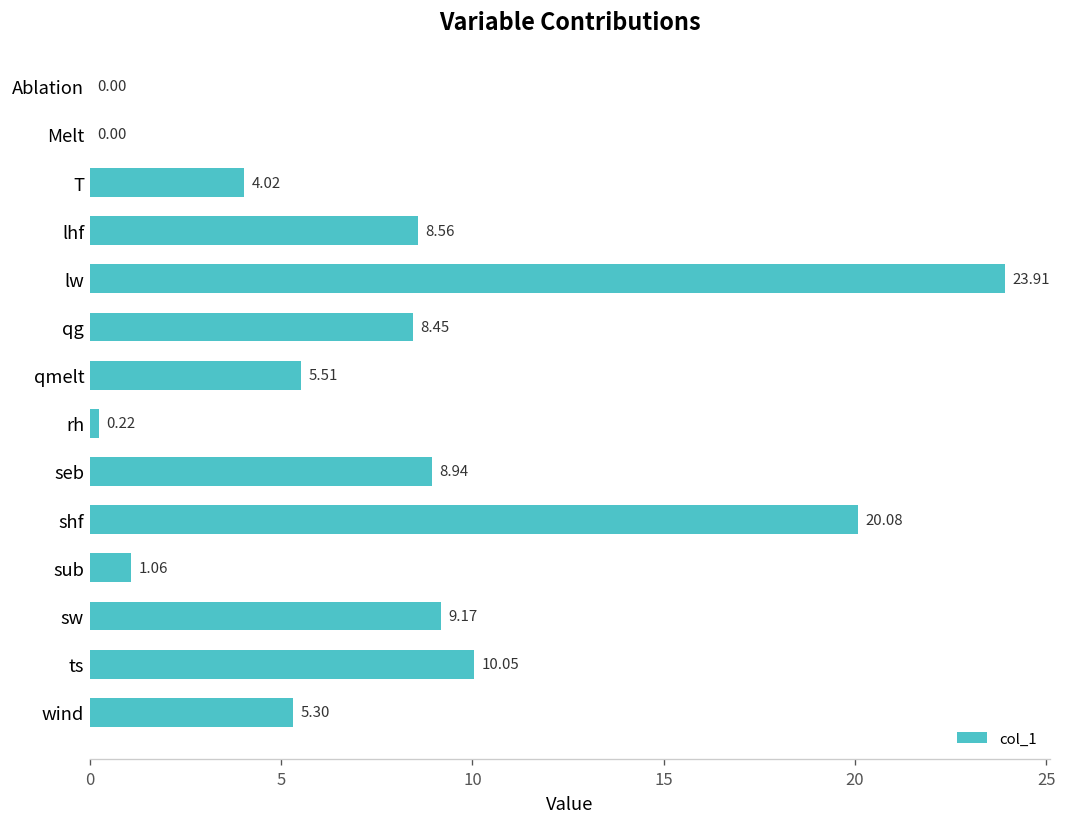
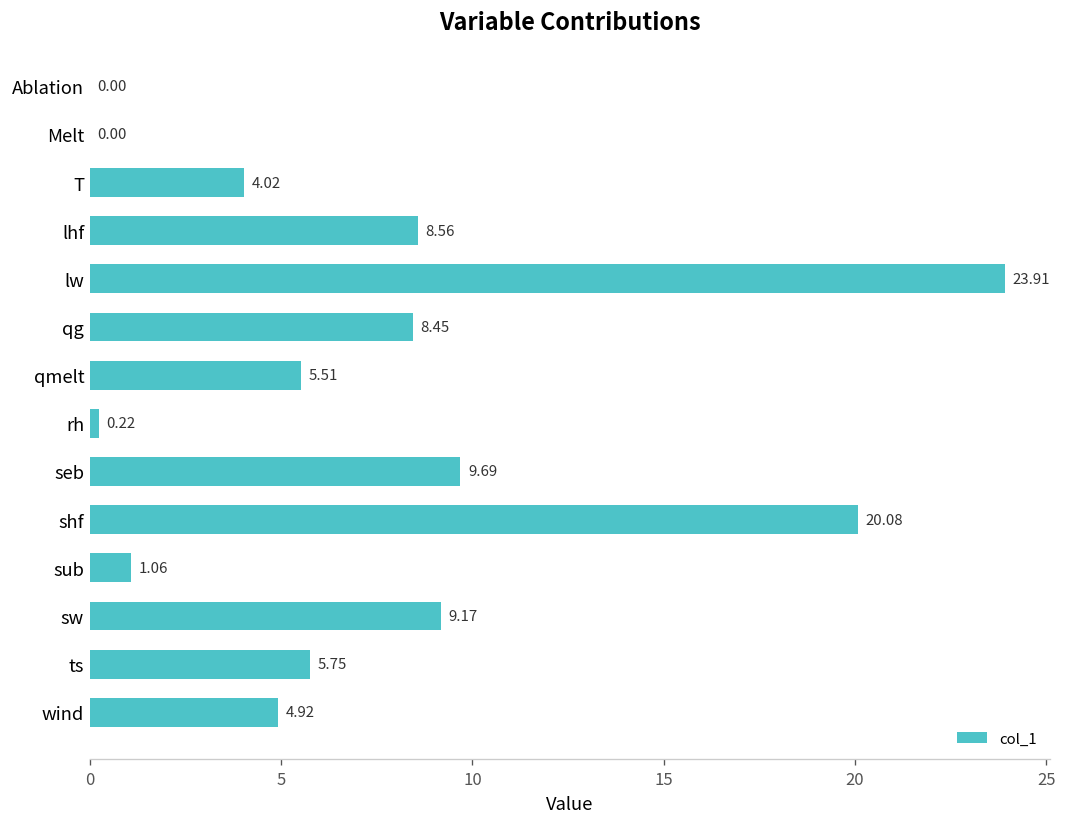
  {
    "Ablation": 0.00,
    "Melt": 0.00,
    "T": 4.02,
    "lhf": 8.56,
    "lw": 23.91,
    "qg": 8.45,
    "qmelt": 5.51,
    "rh": 0.22,
-   "seb": 8.94,
+   "seb": 9.69,
    "shf": 20.08,
    "sub": 1.06,
    "sw": 9.17,
-   "ts": 10.05,
-   "wind": 5.30
+   "ts": 5.75,
+   "wind": 4.92
  }
